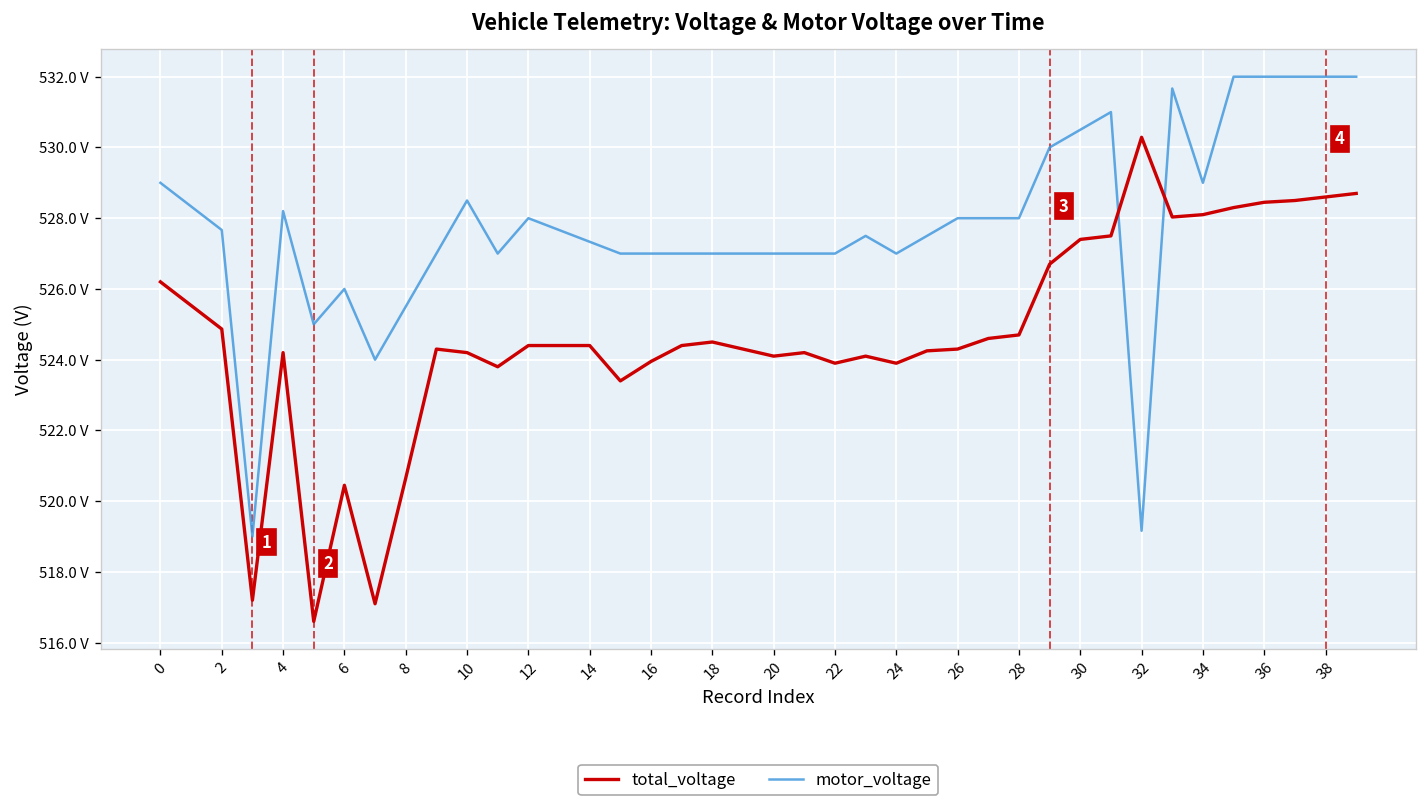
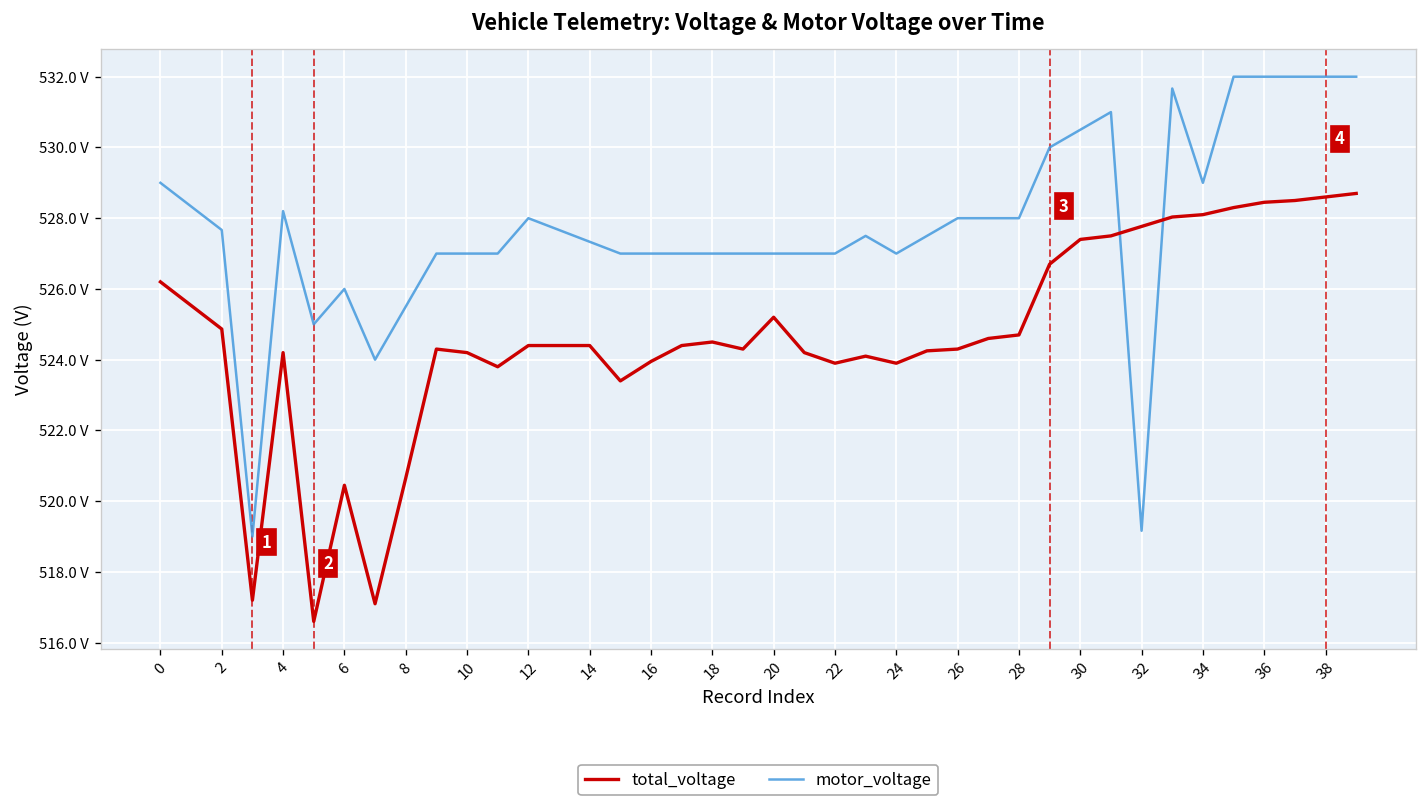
  {
    "total_voltage": {
      "0": "526.2 V",
      "2": "524.9 V",
      "4": "524.2 V",
      "6": "520.5 V",
      "8": "520.7 V",
      "10": "524.2 V",
      "12": "524.4 V",
      "14": "524.4 V",
      "16": "524.0 V",
      "18": "524.5 V",
-     "20": "524.1 V",
+     "20": "525.2 V",
      "22": "523.9 V",
      "24": "523.9 V",
      "26": "524.3 V",
      "28": "524.7 V",
-     "32": "530.3 V",
+     "32": "527.8 V",
      "34": "528.1 V",
      "36": "528.5 V",
      "38": "528.6 V"
    },
    "motor_voltage": {
      "0": "529.0 V",
      "2": "527.7 V",
      "4": "528.2 V",
      "6": "526.0 V",
      "8": "525.5 V",
-     "10": "528.5 V",
+     "10": "527.0 V",
      "12": "528.0 V",
      "14": "527.3 V",
      "16": "527.0 V",
      "18": "527.0 V",
      "20": "527.0 V",
      "22": "527.0 V",
      "24": "527.0 V",
      "26": "528.0 V",
      "28": "528.0 V",
      "30": "530.5 V",
      "32": "519.2 V",
      "34": "529.0 V",
      "36": "532.0 V",
      "38": "532.0 V"
    }
  }
